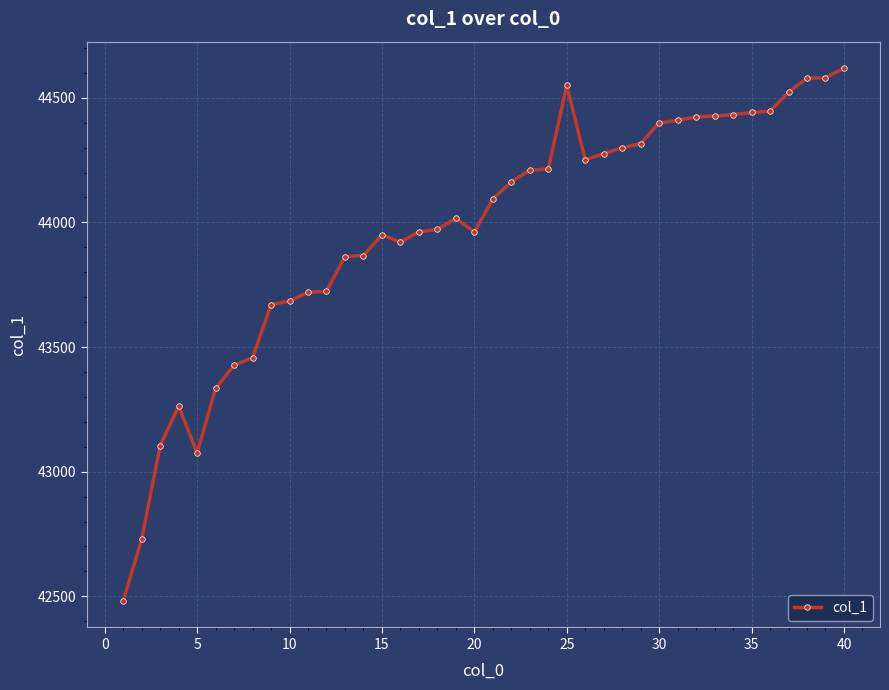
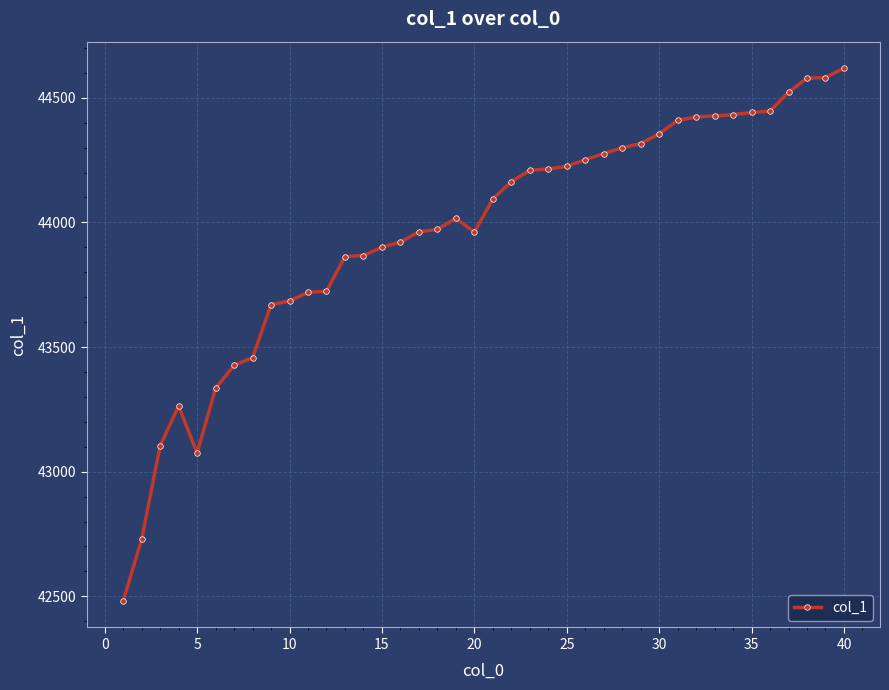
  {
    "5": 43080,
    "10": 43690,
-   "15": 43950,
+   "15": 43900,
    "20": 43960,
-   "25": 44550,
-   "30": 44400,
+   "25": 44230,
+   "30": 44360,
    "35": 44440,
    "40": 44620
  }
